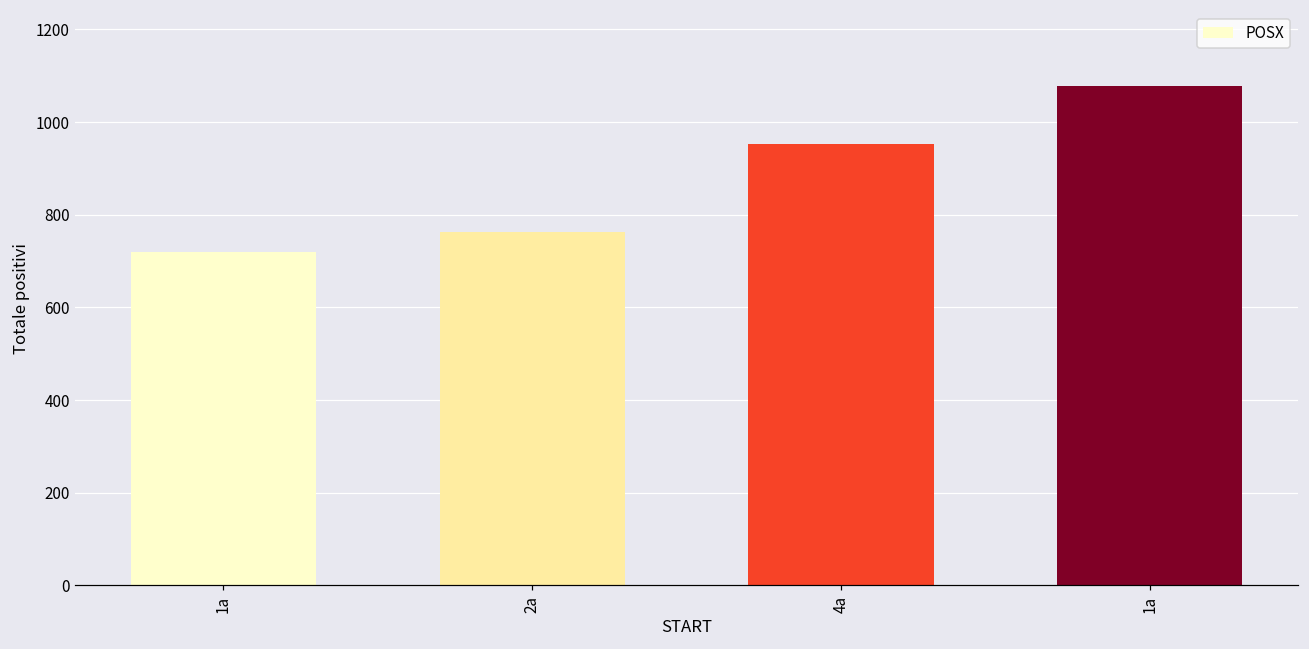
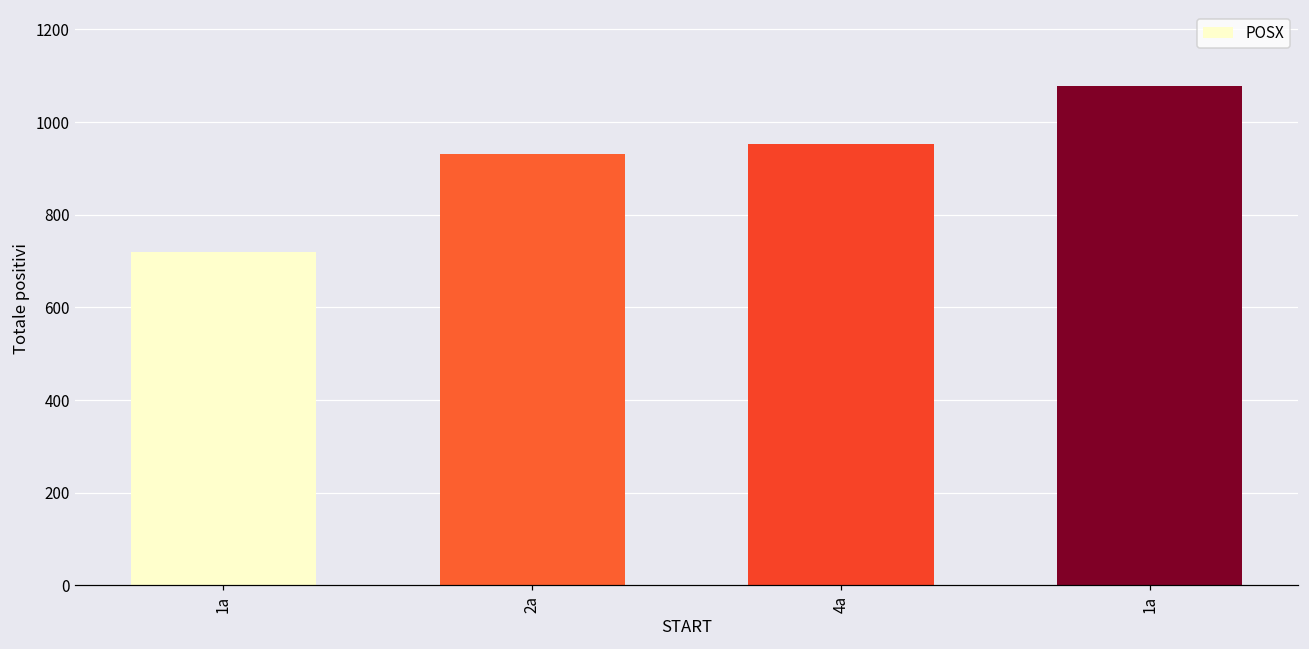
  {
-   "2a": 760,
+   "2a": 930,
    "4a": 950
  }
